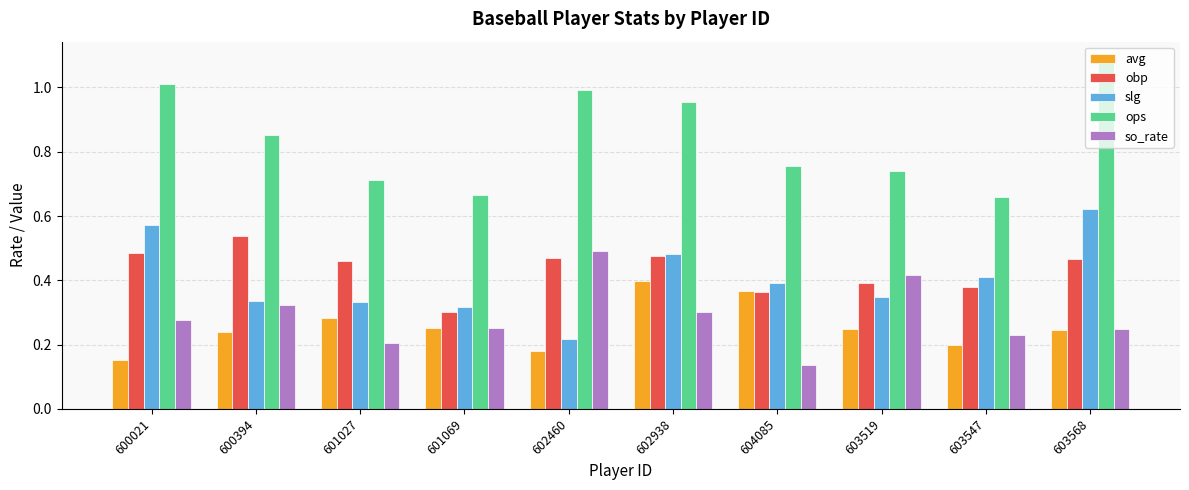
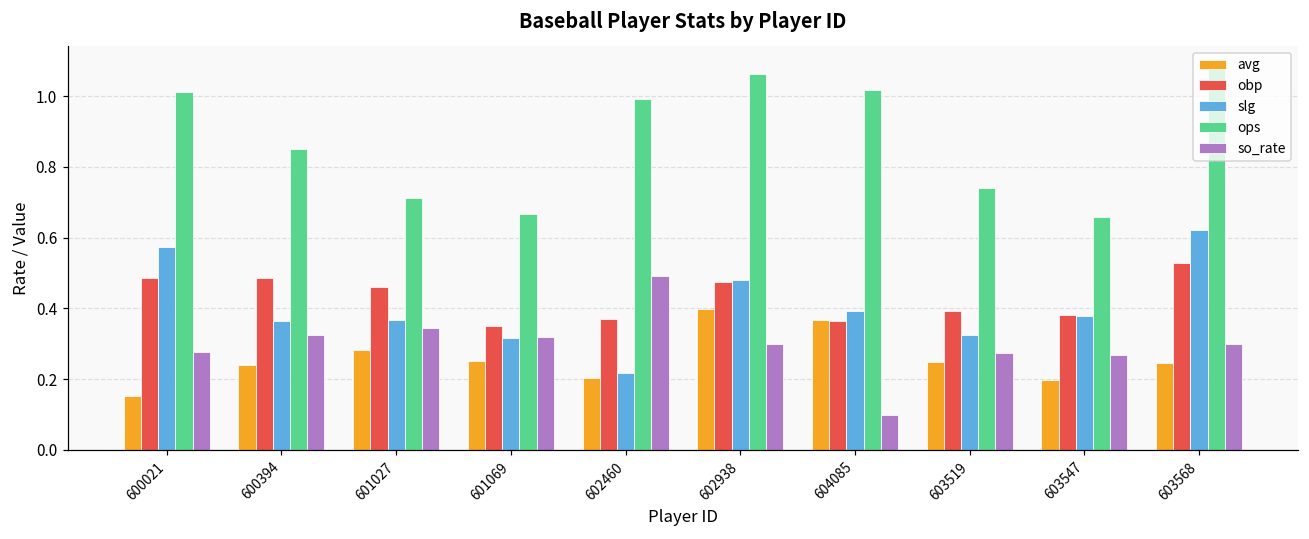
  {
    "avg": {
      "600021": 0.15,
      "600394": 0.24,
      "601027": 0.28,
      "601069": 0.25,
-     "602460": 0.18,
+     "602460": 0.20,
      "602938": 0.40,
      "604085": 0.37,
      "603519": 0.25,
      "603547": 0.20,
      "603568": 0.24
    },
    "obp": {
      "600021": 0.49,
-     "600394": 0.54,
+     "600394": 0.49,
      "601027": 0.46,
-     "601069": 0.30,
-     "602460": 0.47,
+     "601069": 0.35,
+     "602460": 0.37,
      "602938": 0.47,
      "604085": 0.36,
      "603519": 0.39,
      "603547": 0.38,
-     "603568": 0.47
+     "603568": 0.53
    },
    "slg": {
      "600021": 0.57,
-     "600394": 0.34,
-     "601027": 0.33,
+     "600394": 0.36,
+     "601027": 0.37,
      "601069": 0.32,
      "602460": 0.22,
      "602938": 0.48,
      "604085": 0.39,
-     "603519": 0.35,
-     "603547": 0.41,
+     "603519": 0.32,
+     "603547": 0.38,
      "603568": 0.62
    },
    "ops": {
      "600021": 1.01,
      "600394": 0.85,
      "601027": 0.71,
      "601069": 0.67,
      "602460": 0.99,
-     "602938": 0.96,
-     "604085": 0.75,
+     "602938": 1.06,
+     "604085": 1.02,
      "603519": 0.74,
      "603547": 0.66
    },
    "so_rate": {
      "600021": 0.28,
      "600394": 0.32,
-     "601027": 0.20,
-     "601069": 0.25,
+     "601027": 0.34,
+     "601069": 0.32,
      "602460": 0.49,
      "602938": 0.30,
-     "604085": 0.14,
-     "603519": 0.42,
-     "603547": 0.23,
-     "603568": 0.25
+     "604085": 0.10,
+     "603519": 0.27,
+     "603547": 0.27,
+     "603568": 0.30
    }
  }
